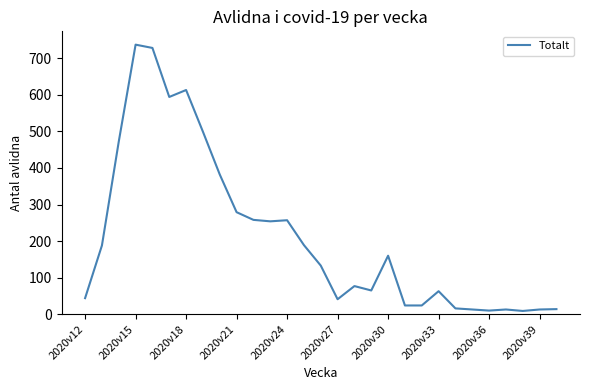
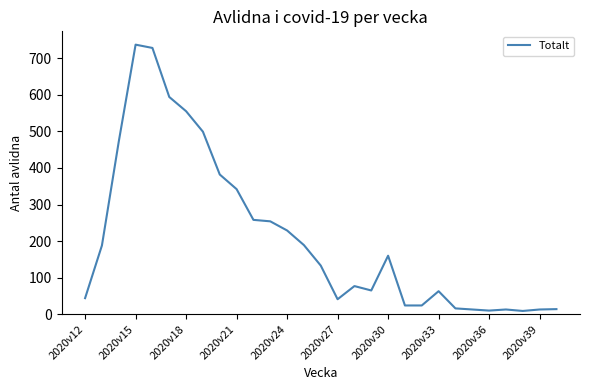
  {
    "2020v12": 40,
    "2020v15": 740,
-   "2020v18": 610,
-   "2020v21": 280,
-   "2020v24": 260,
+   "2020v18": 560,
+   "2020v21": 340,
+   "2020v24": 230,
    "2020v27": 40,
    "2020v30": 160,
    "2020v33": 60,
    "2020v36": 10,
    "2020v39": 10
  }
